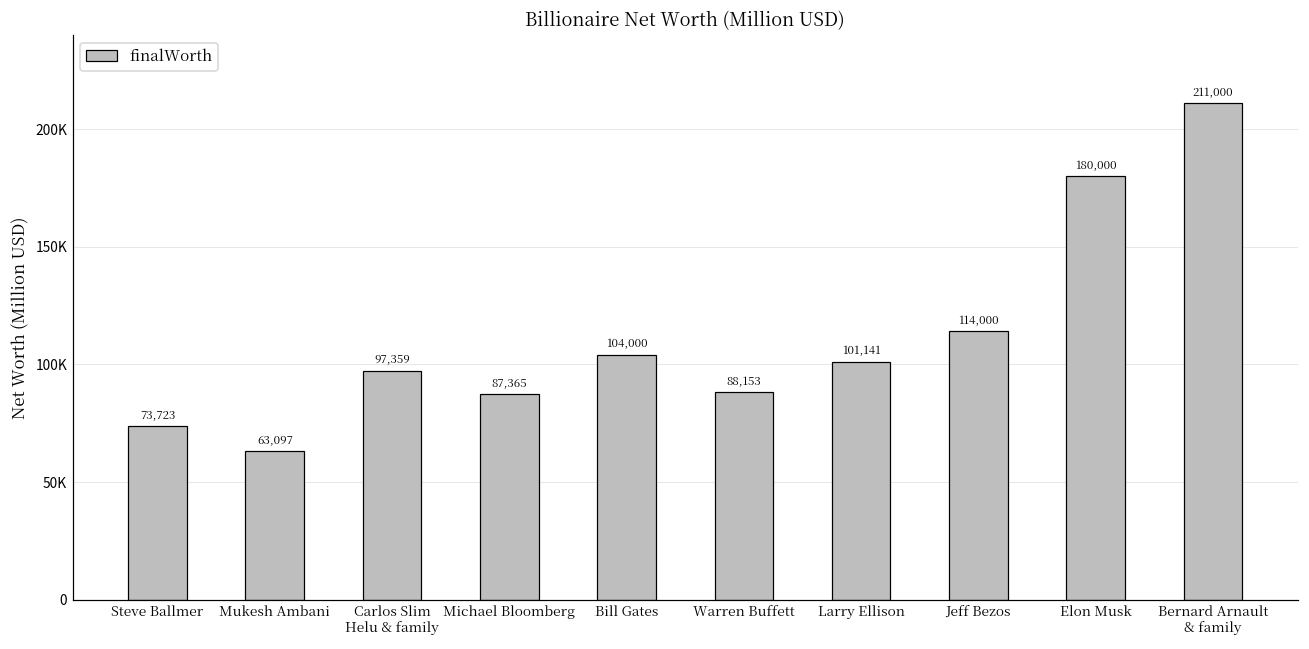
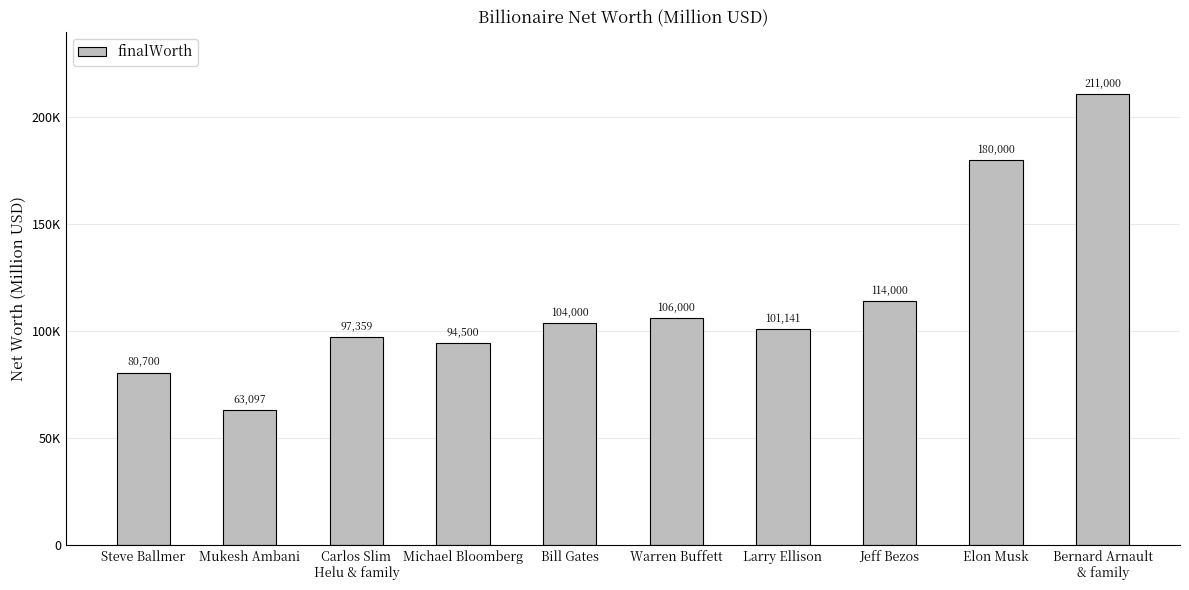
  {
-   "Steve Ballmer": "73,723",
+   "Steve Ballmer": "80,700",
    "Mukesh Ambani": "63,097",
    "Carlos Slim Helu & family": "97,359",
-   "Michael Bloomberg": "87,365",
+   "Michael Bloomberg": "94,500",
    "Bill Gates": "104,000",
-   "Warren Buffett": "88,153",
+   "Warren Buffett": "106,000",
    "Larry Ellison": "101,141",
    "Jeff Bezos": "114,000",
    "Elon Musk": "180,000",
    "Bernard Arnault & family": "211,000"
  }
